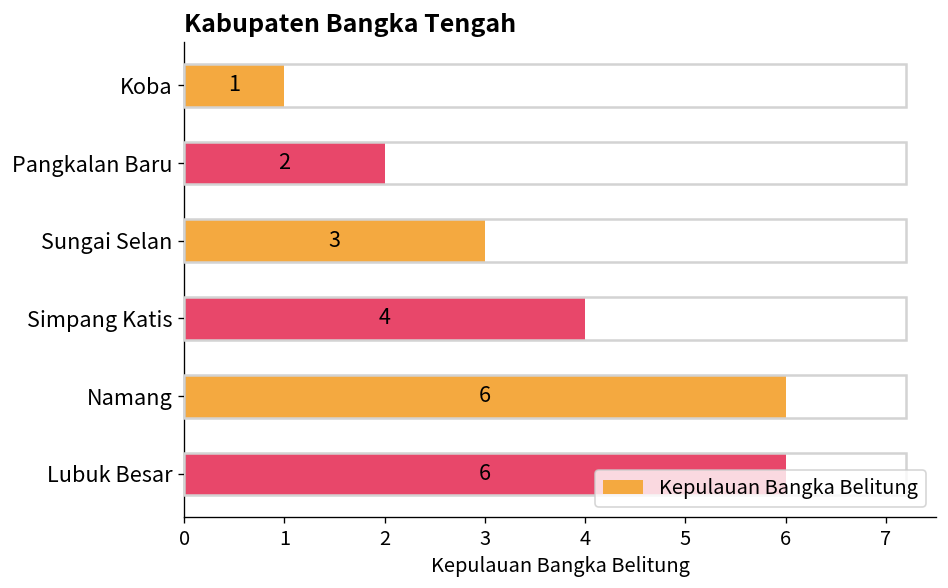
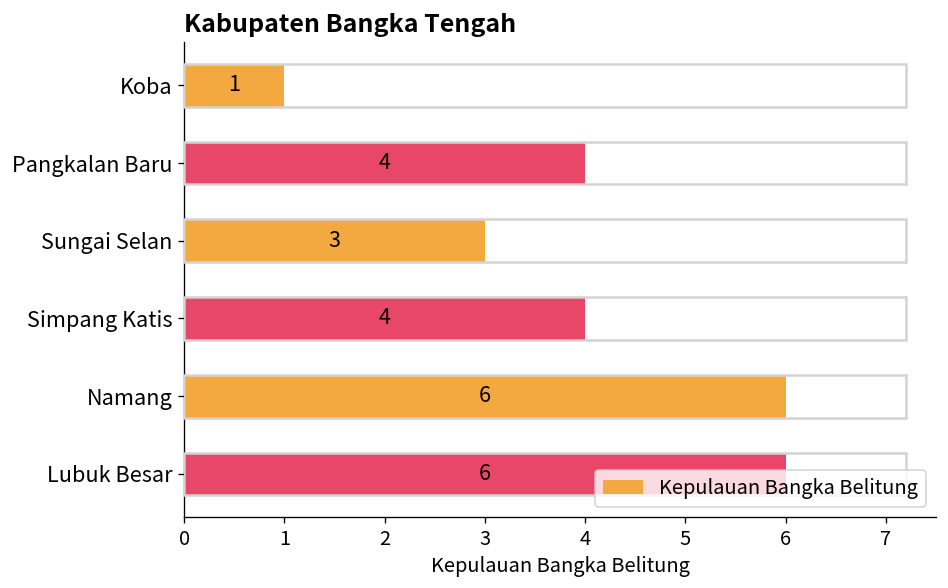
  {
    "Koba": 1,
-   "Pangkalan Baru": 2,
+   "Pangkalan Baru": 4,
    "Sungai Selan": 3,
    "Simpang Katis": 4,
    "Namang": 6
  }
